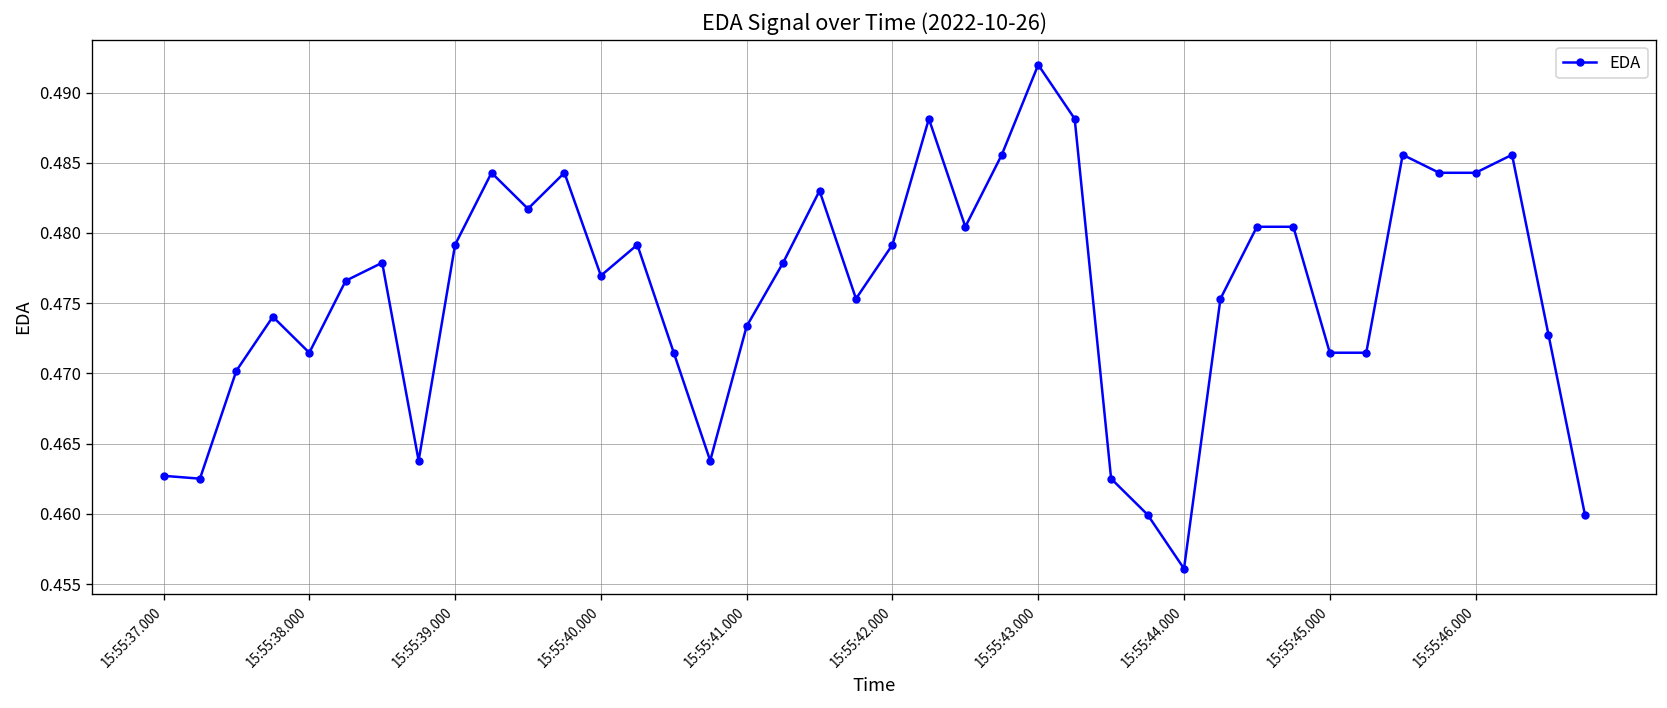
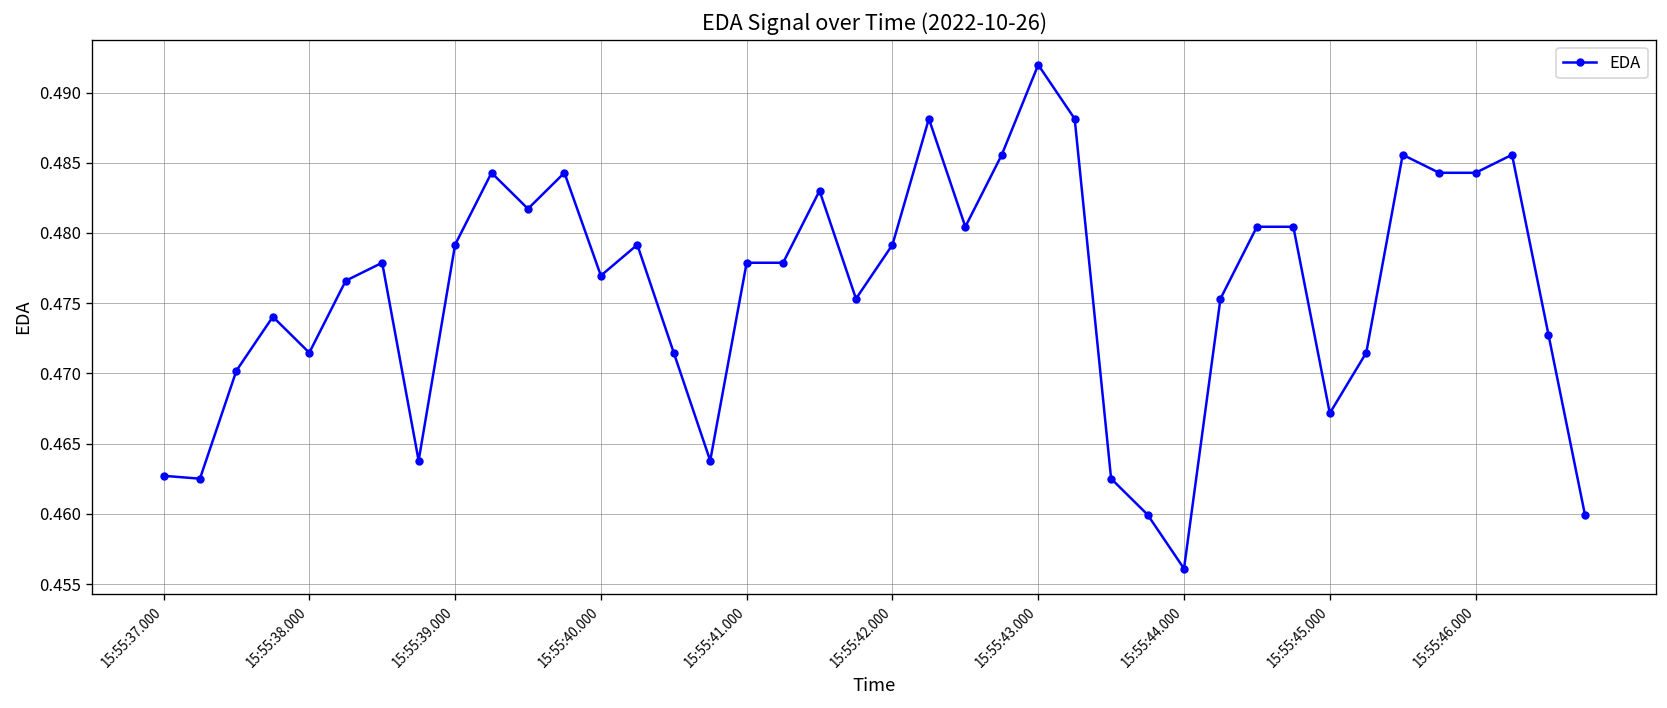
  {
    "15:55:37.000": 0.4627,
    "15:55:38.000": 0.4715,
    "15:55:39.000": 0.4792,
    "15:55:40.000": 0.4770,
-   "15:55:41.000": 0.4734,
+   "15:55:41.000": 0.4779,
    "15:55:42.000": 0.4792,
    "15:55:43.000": 0.4920,
    "15:55:44.000": 0.4561,
-   "15:55:45.000": 0.4715,
+   "15:55:45.000": 0.4672,
    "15:55:46.000": 0.4843
  }
